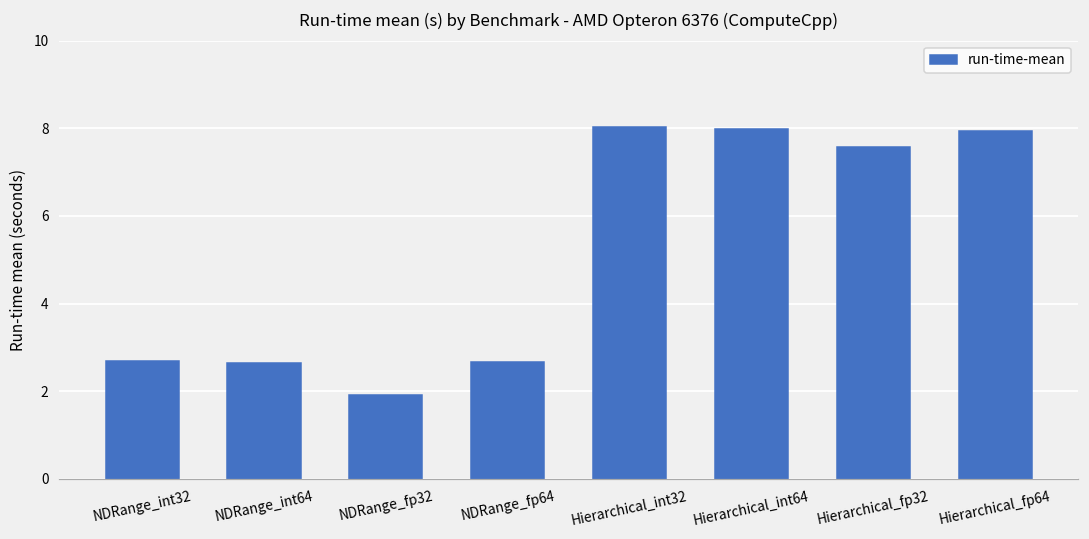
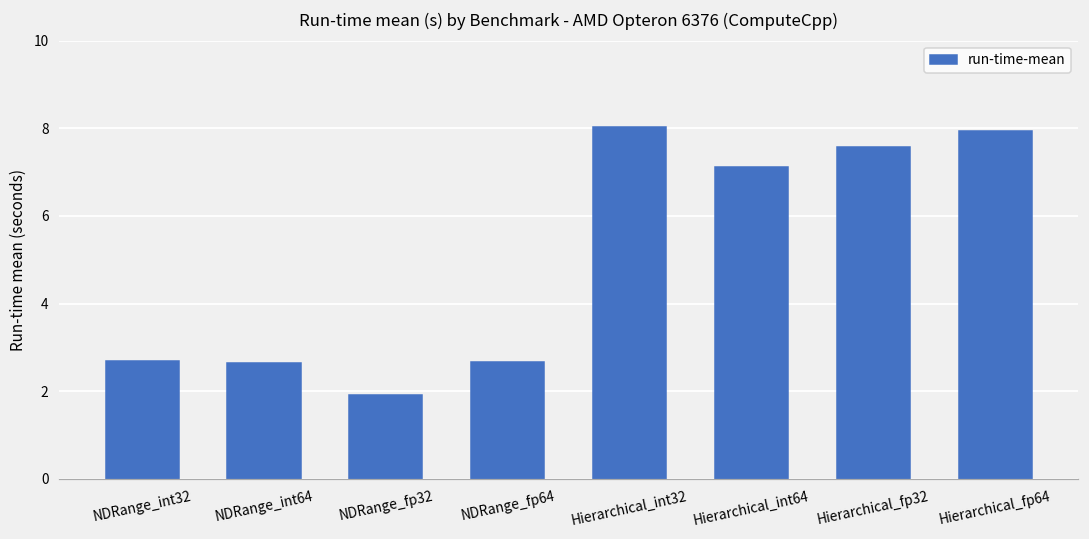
  {
    "NDRange_int32": 2.7,
    "NDRange_int64": 2.7,
    "NDRange_fp32": 1.9,
    "NDRange_fp64": 2.7,
    "Hierarchical_int32": 8.0,
-   "Hierarchical_int64": 8.0,
+   "Hierarchical_int64": 7.1,
    "Hierarchical_fp32": 7.6,
    "Hierarchical_fp64": 7.9
  }
